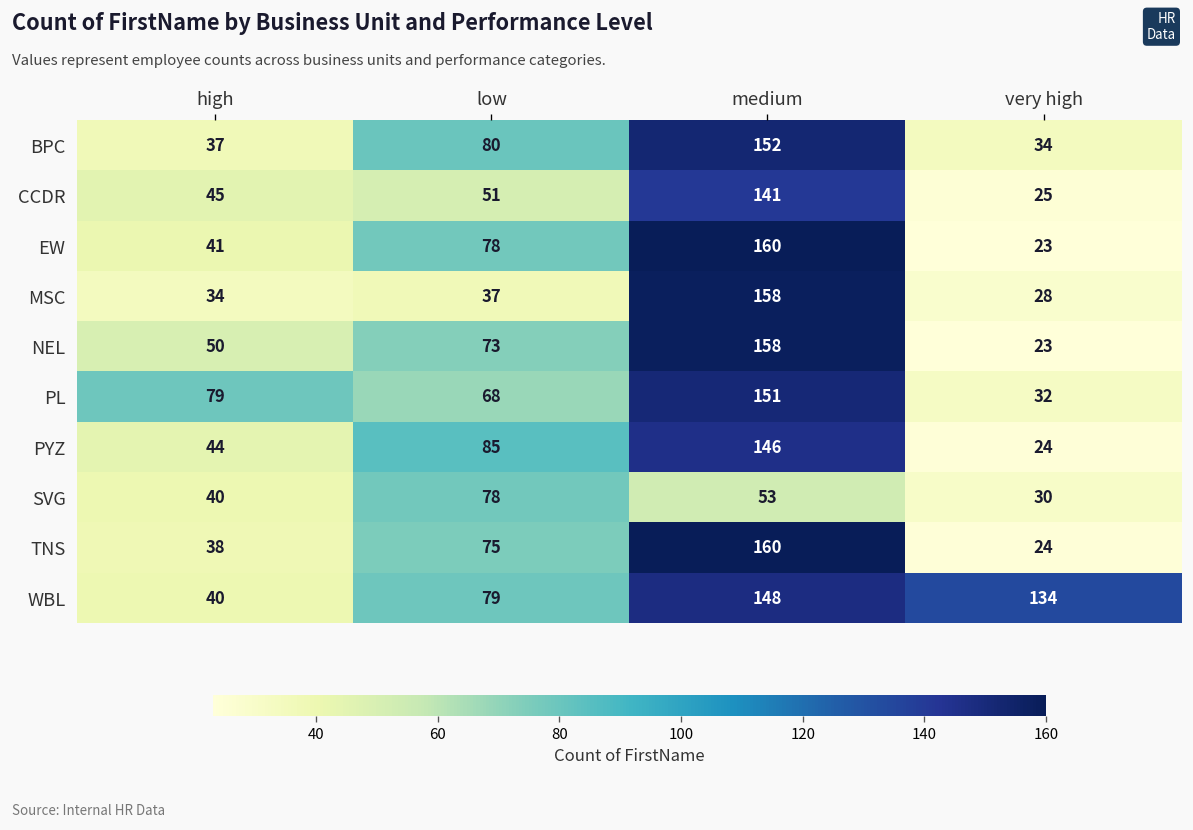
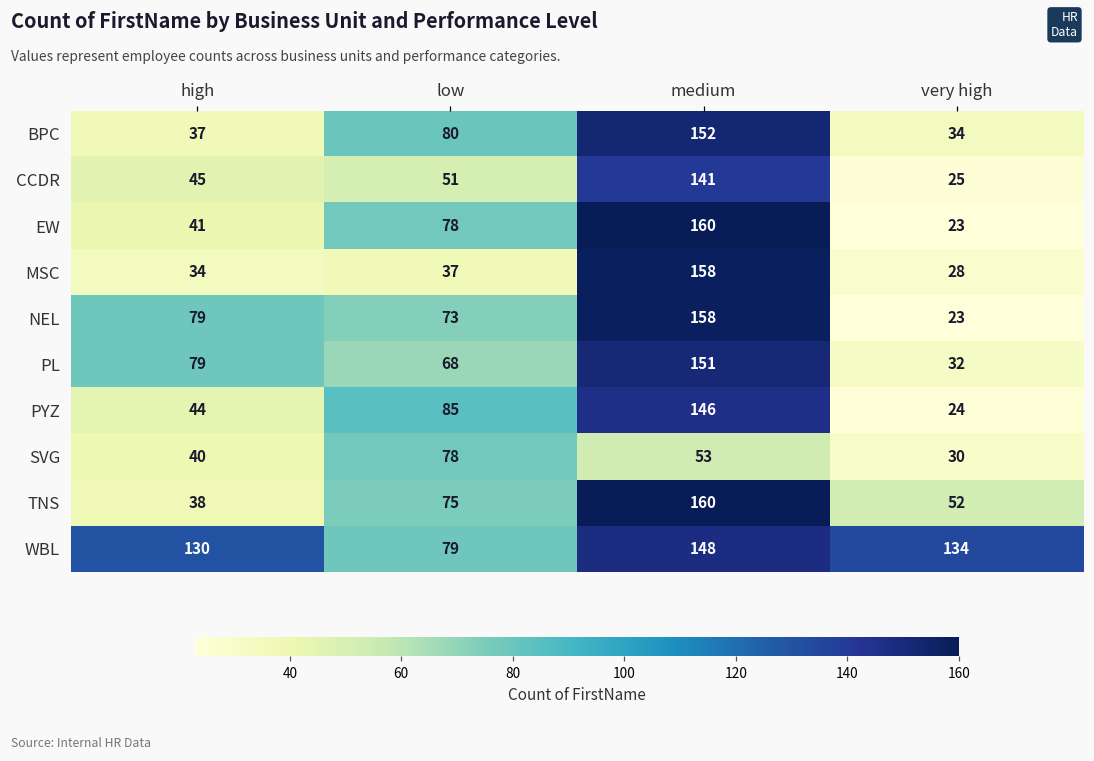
  {
    "BPC": {
      "high": 37,
      "low": 80,
      "medium": 152,
      "very high": 34
    },
    "CCDR": {
      "high": 45,
      "low": 51,
      "medium": 141,
      "very high": 25
    },
    "EW": {
      "high": 41,
      "low": 78,
      "medium": 160,
      "very high": 23
    },
    "MSC": {
      "high": 34,
      "low": 37,
      "medium": 158,
      "very high": 28
    },
    "NEL": {
-     "high": 50,
+     "high": 79,
      "low": 73,
      "medium": 158,
      "very high": 23
    },
    "PL": {
      "high": 79,
      "low": 68,
      "medium": 151,
      "very high": 32
    },
    "PYZ": {
      "high": 44,
      "low": 85,
      "medium": 146,
      "very high": 24
    },
    "SVG": {
      "high": 40,
      "low": 78,
      "medium": 53,
      "very high": 30
    },
    "TNS": {
      "high": 38,
      "low": 75,
      "medium": 160,
-     "very high": 24
+     "very high": 52
    },
    "WBL": {
-     "high": 40,
+     "high": 130,
      "low": 79,
      "medium": 148,
      "very high": 134
    }
  }
